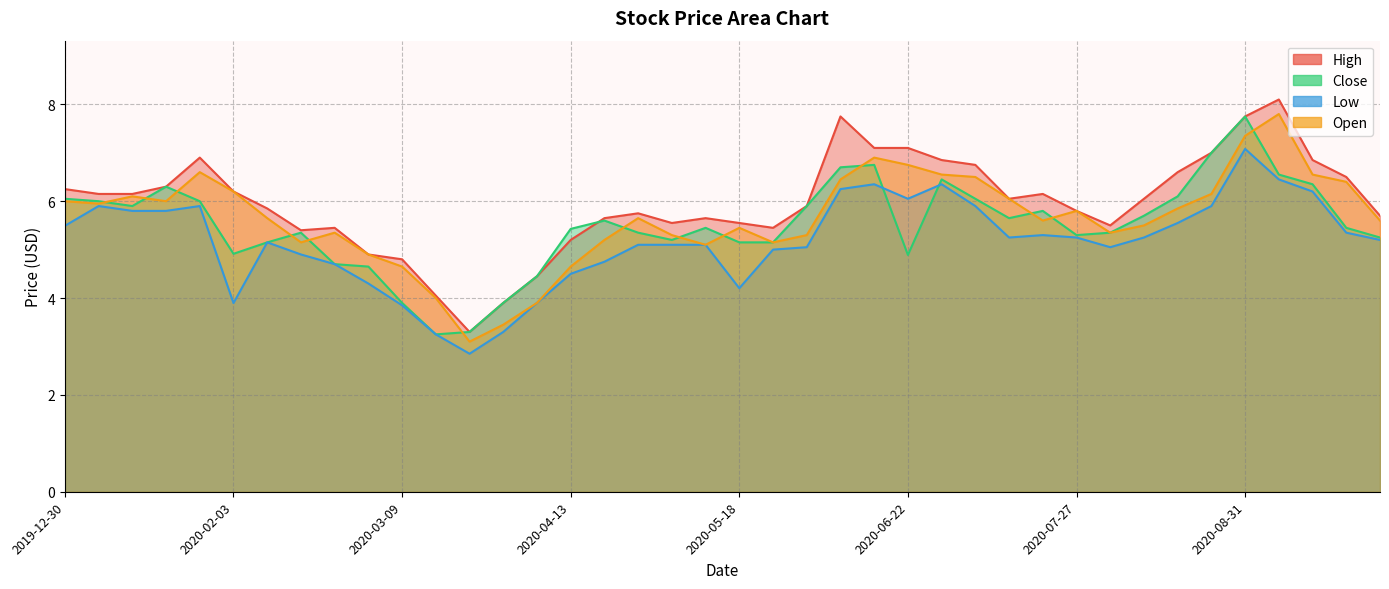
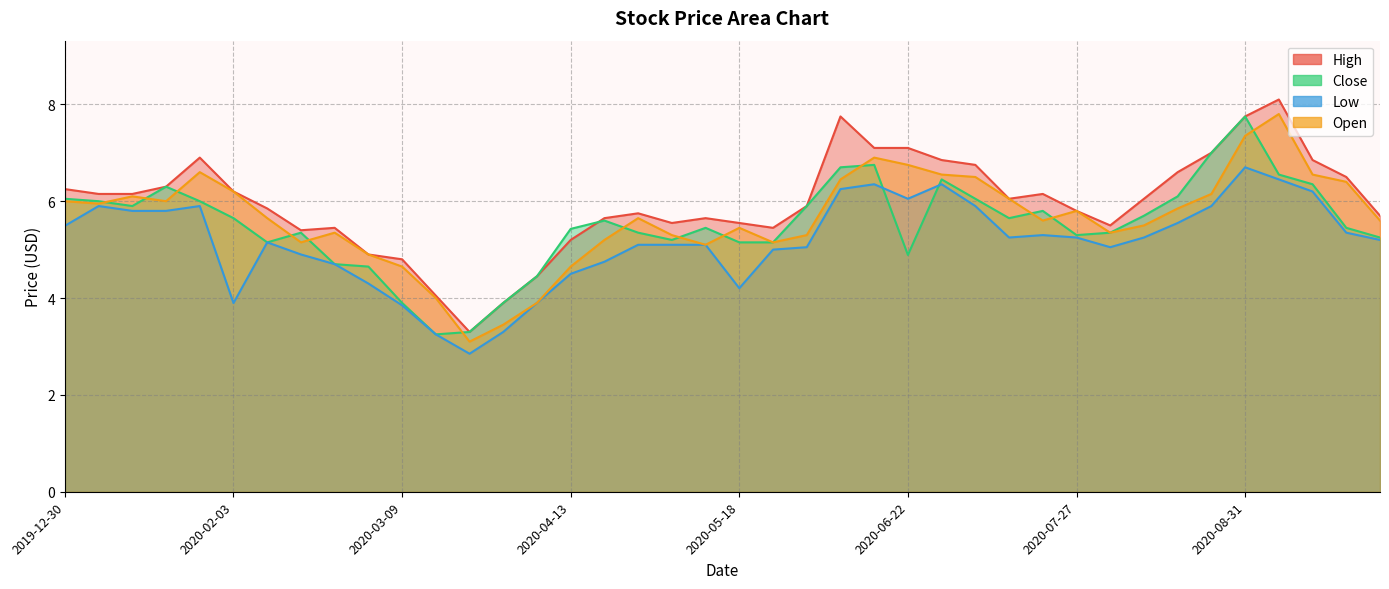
  {
    "Close": {
-     "2020-02-03": 4.9,
+     "2020-02-03": 5.7,
      "2020-04-13": 5.4,
      "2020-05-18": 5.2,
      "2020-06-22": 4.9
    },
    "Low": {
      "2019-12-30": 5.5,
      "2020-02-03": 3.9,
      "2020-04-13": 4.5,
      "2020-05-18": 4.2,
      "2020-06-22": 6.1,
-     "2020-08-31": 7.1
+     "2020-08-31": 6.7
    }
  }
